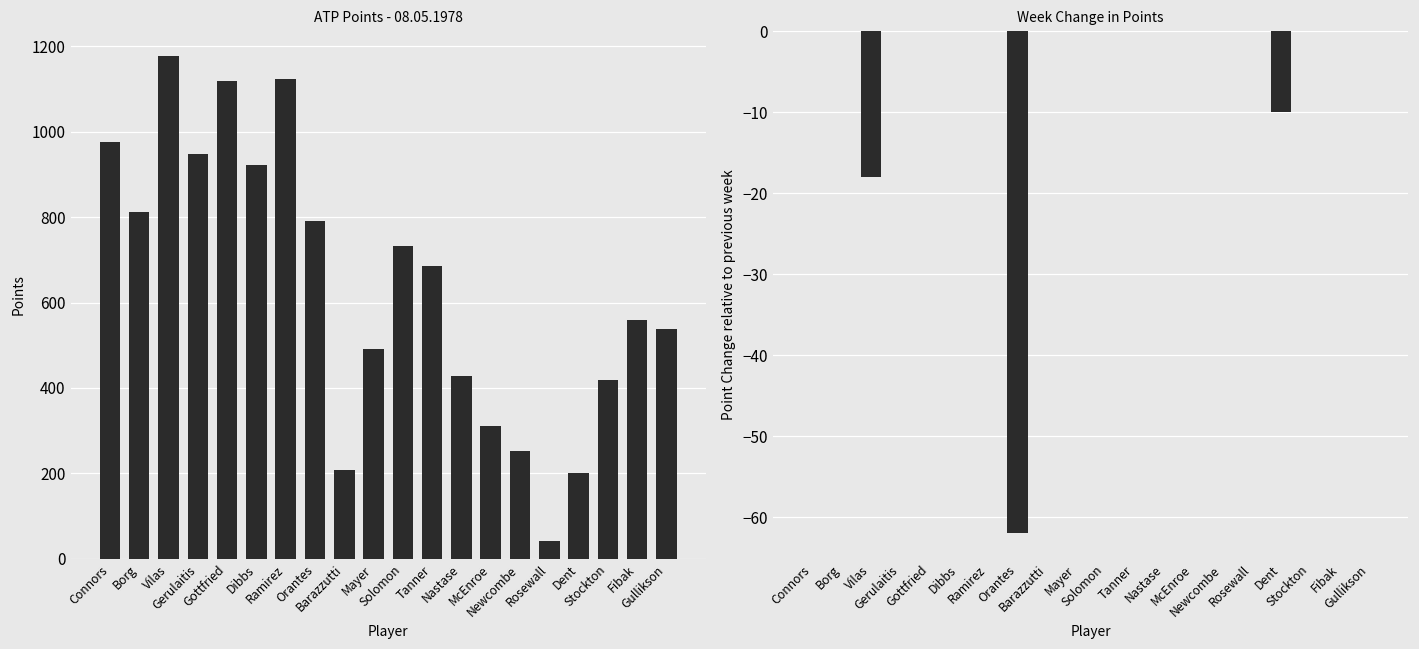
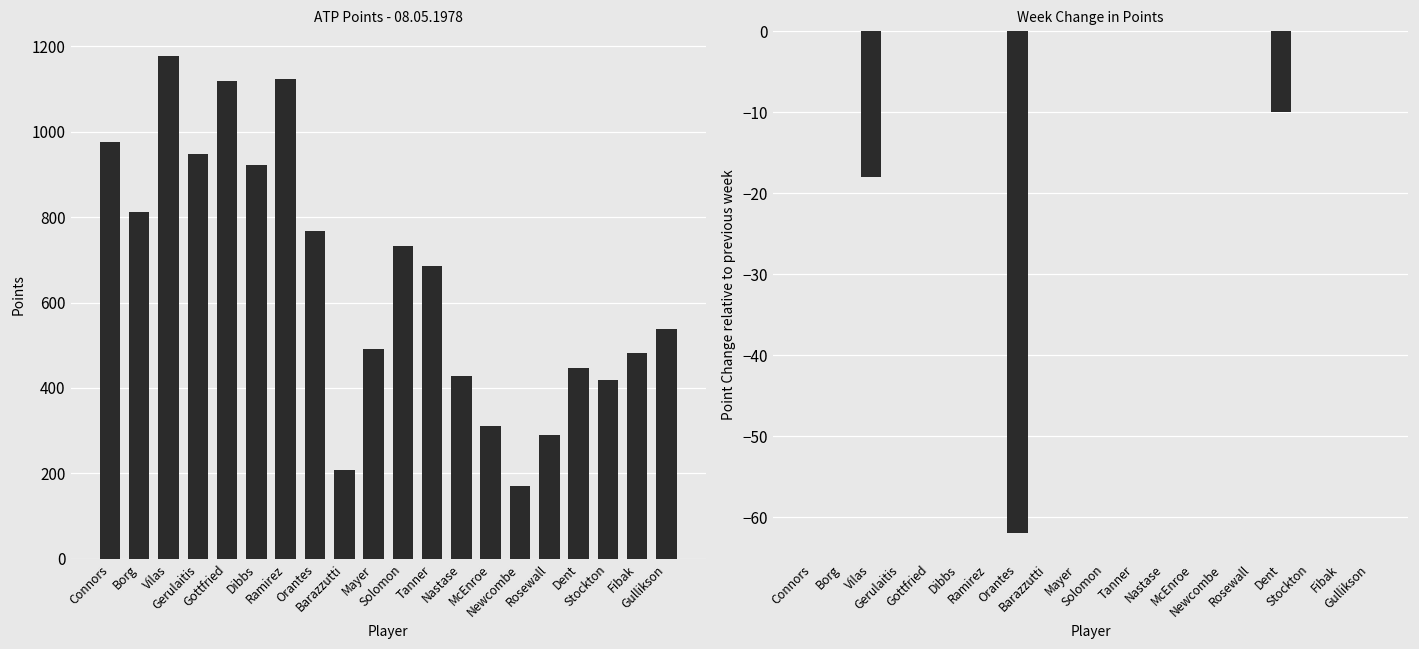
  {
    "ATP Points - 08.05.1978": {
      "Connors": 980,
      "Borg": 810,
      "Vilas": 1180,
      "Gerulaitis": 950,
      "Gottfried": 1120,
      "Dibbs": 920,
      "Ramirez": 1120,
-     "Orantes": 790,
+     "Orantes": 770,
      "Barazzutti": 210,
      "Mayer": 490,
      "Solomon": 730,
      "Tanner": 690,
      "Nastase": 430,
      "McEnroe": 310,
-     "Newcombe": 250,
-     "Rosewall": 40,
-     "Dent": 200,
+     "Newcombe": 170,
+     "Rosewall": 290,
+     "Dent": 450,
      "Stockton": 420,
-     "Fibak": 560,
+     "Fibak": 480,
      "Gullikson": 540
    },
    "Week Change in Points": {
      "Connors": 0,
      "Borg": 0,
      "Vilas": -18,
      "Gerulaitis": 0,
      "Gottfried": 0,
      "Dibbs": 0,
      "Ramirez": 0,
      "Orantes": -62,
      "Barazzutti": 0,
      "Mayer": 0,
      "Solomon": 0,
      "Tanner": 0,
      "Nastase": 0,
      "McEnroe": 0,
      "Newcombe": 0,
      "Rosewall": 0,
      "Dent": -10,
      "Stockton": 0,
      "Fibak": 0,
      "Gullikson": 0
    }
  }
